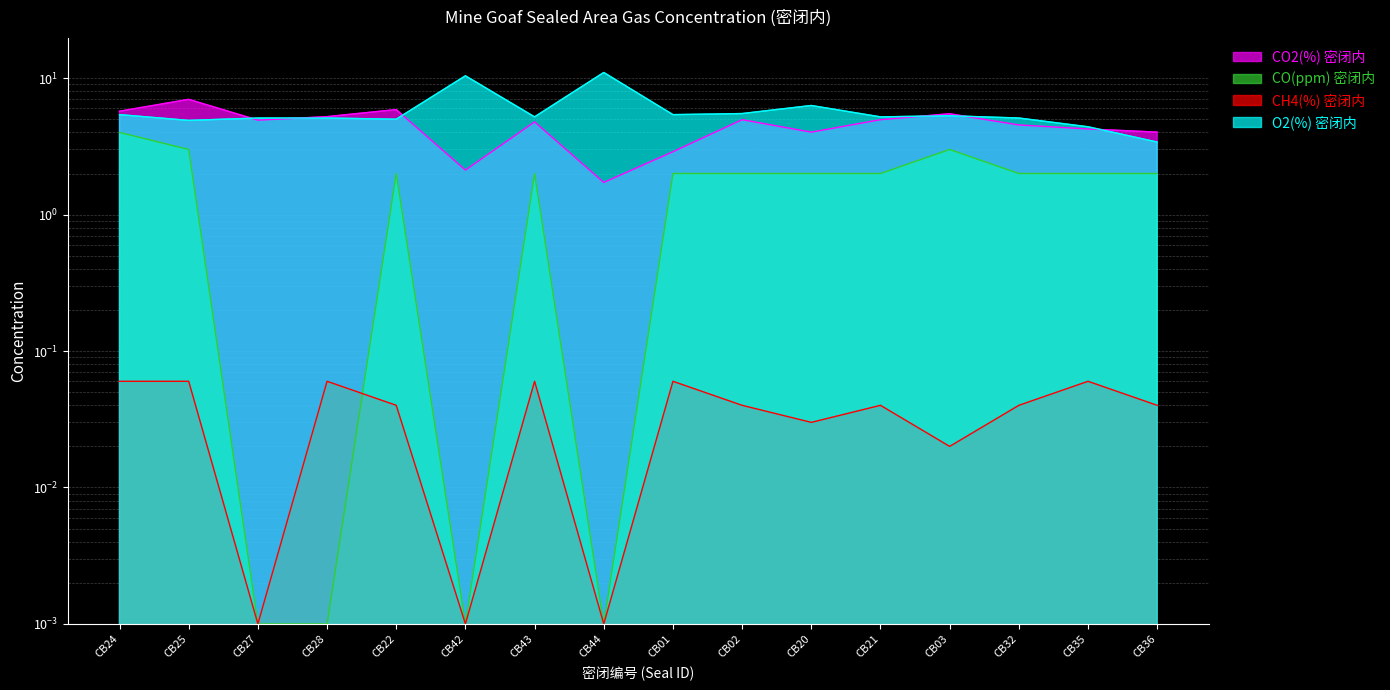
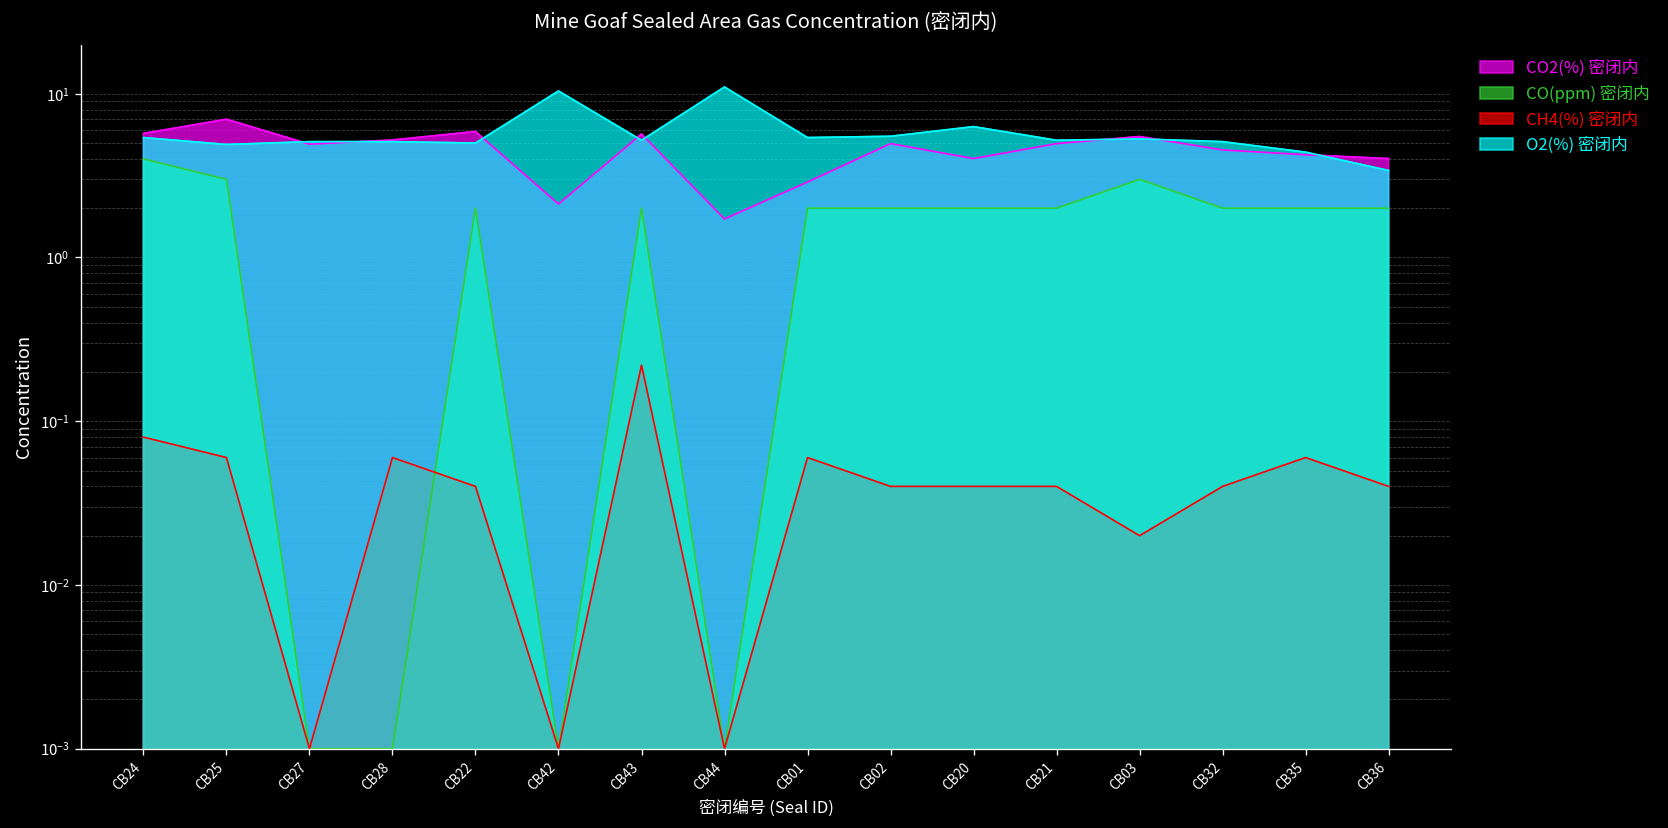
  {
    "CO2(%) 密闭内": {
      "CB24": 5.7,
      "CB25": 7,
      "CB22": 5.9,
      "CB42": 2.1,
-     "CB43": 4.8,
+     "CB43": 5.7,
      "CB44": 1.7,
      "CB01": 2.9,
      "CB02": 5.0,
      "CB20": 4.0,
      "CB21": 5.0,
      "CB32": 4.5,
      "CB36": 4.0
    },
    "CO(ppm) 密闭内": {
      "CB24": 4.0,
      "CB25": 3.0,
      "CB28": 0.0010,
      "CB22": 2.0,
      "CB43": 2.0,
      "CB01": 2.0,
      "CB02": 2.0,
      "CB20": 2.0,
      "CB21": 2.0,
      "CB03": 3.0,
      "CB32": 2.0,
      "CB35": 2.0,
      "CB36": 2.0
    },
    "CH4(%) 密闭内": {
-     "CB24": 0.06,
+     "CB24": 0.08,
      "CB25": 0.06,
      "CB28": 0.06,
      "CB22": 0.04,
-     "CB43": 0.06,
+     "CB43": 0.22,
      "CB01": 0.06,
      "CB02": 0.04,
-     "CB20": 0.03,
+     "CB20": 0.04,
      "CB21": 0.04,
      "CB03": 0.02,
      "CB32": 0.04,
      "CB35": 0.06,
      "CB36": 0.04
    },
    "O2(%) 密闭内": {
      "CB24": 5.4,
      "CB25": 4.9,
      "CB22": 5.0,
      "CB42": 10,
      "CB43": 5.2,
      "CB44": 11,
      "CB01": 5.4,
      "CB02": 5.5,
      "CB20": 6,
      "CB21": 5.2,
      "CB32": 5.1,
      "CB36": 3.4
    }
  }
